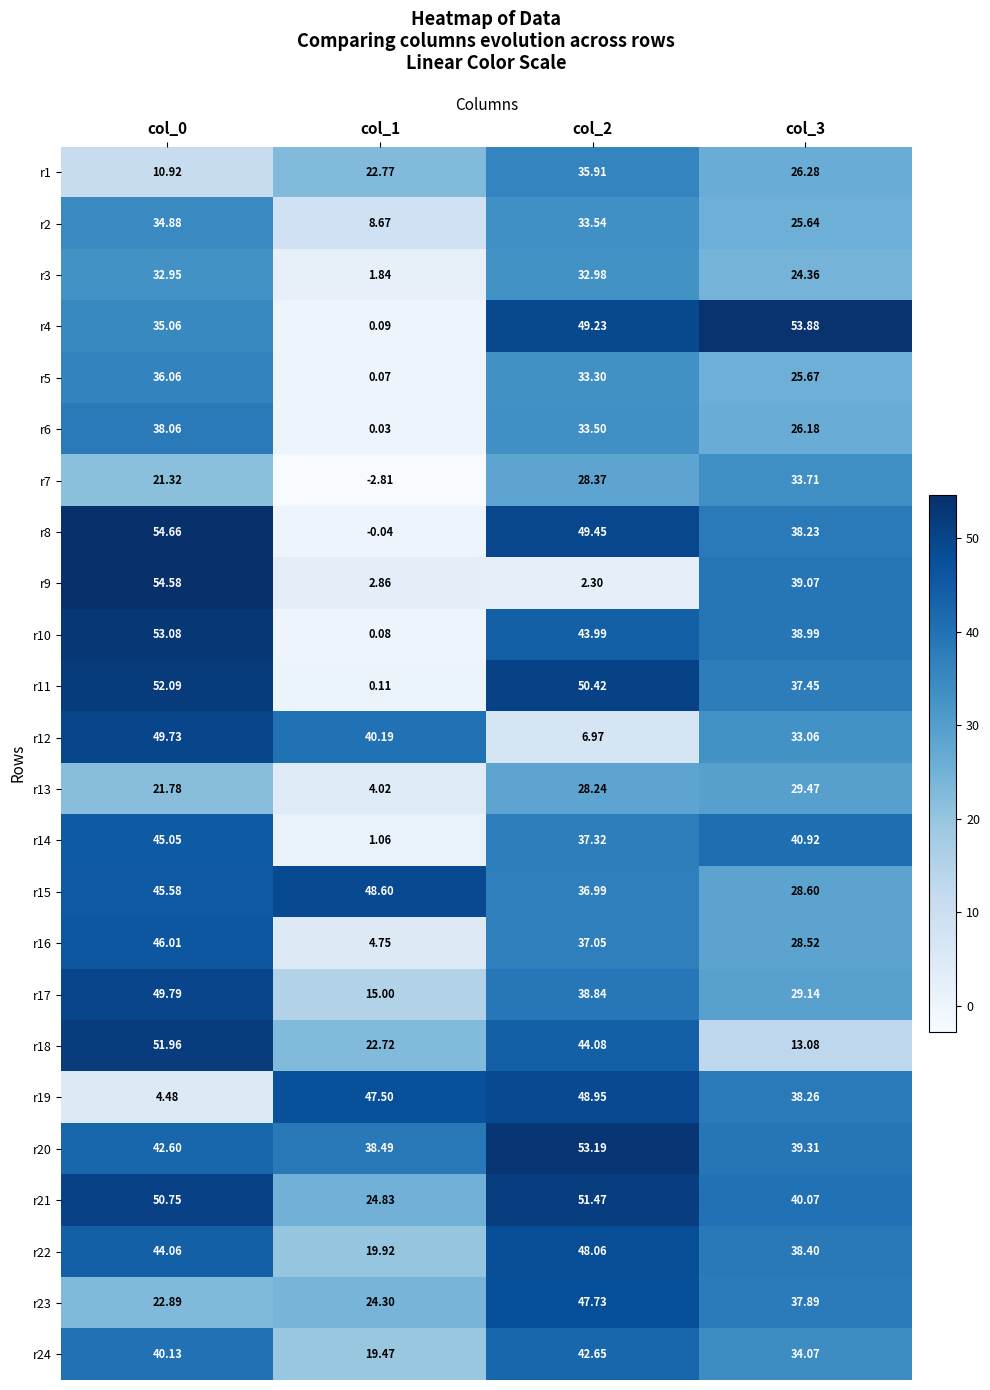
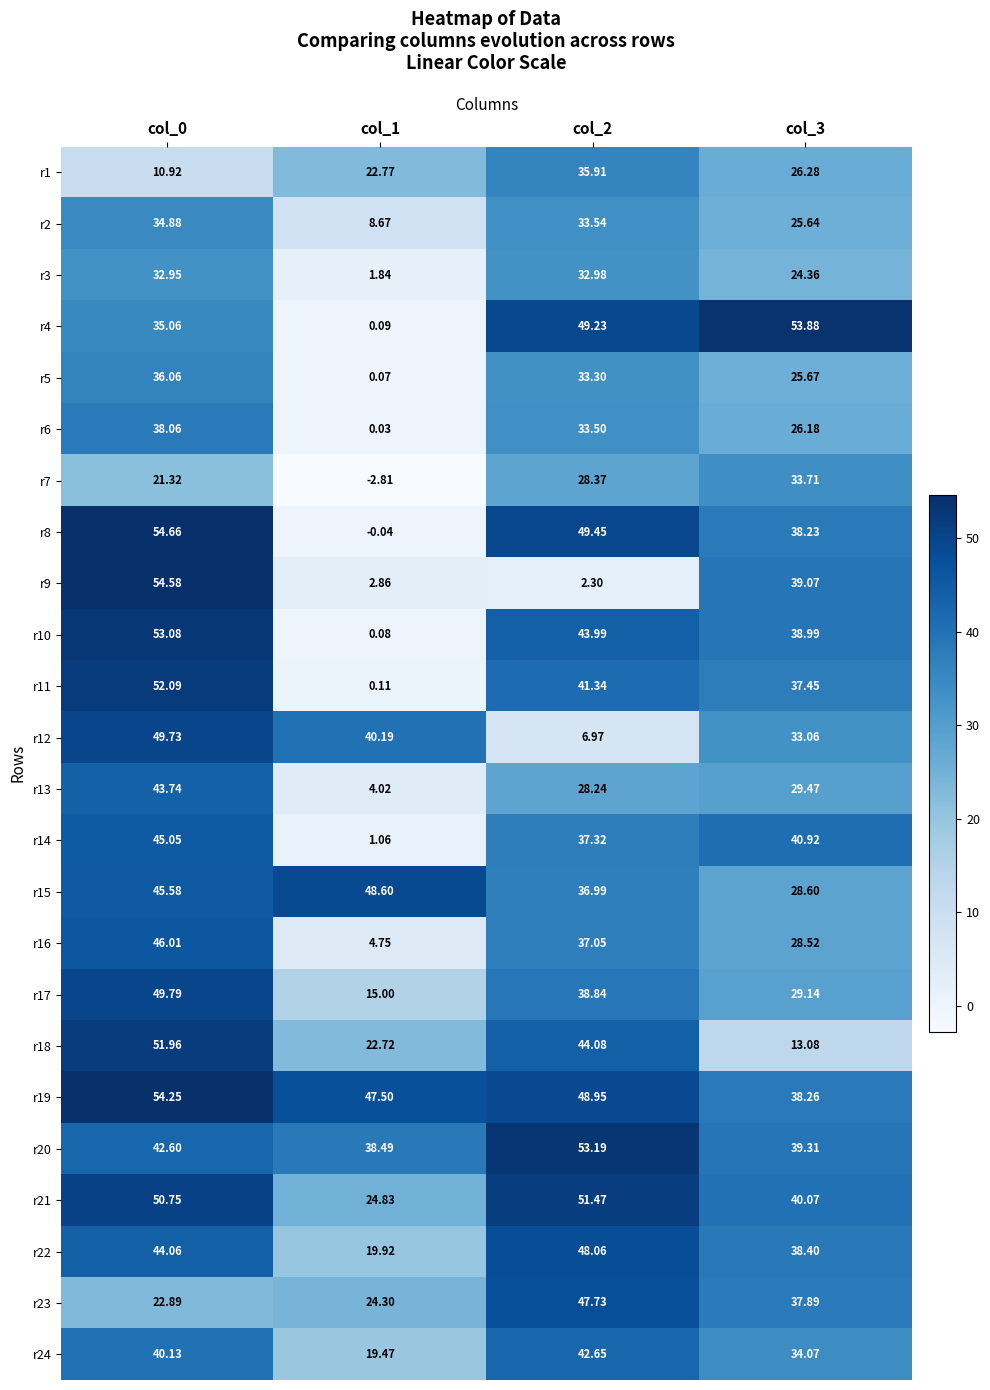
  {
    "r1": {
      "col_0": 10.92,
      "col_1": 22.77,
      "col_2": 35.91,
      "col_3": 26.28
    },
    "r2": {
      "col_0": 34.88,
      "col_1": 8.67,
      "col_2": 33.54,
      "col_3": 25.64
    },
    "r3": {
      "col_0": 32.95,
      "col_1": 1.84,
      "col_2": 32.98,
      "col_3": 24.36
    },
    "r4": {
      "col_0": 35.06,
      "col_1": 0.09,
      "col_2": 49.23,
      "col_3": 53.88
    },
    "r5": {
      "col_0": 36.06,
      "col_1": 0.07,
      "col_2": 33.30,
      "col_3": 25.67
    },
    "r6": {
      "col_0": 38.06,
      "col_1": 0.03,
      "col_2": 33.50,
      "col_3": 26.18
    },
    "r7": {
      "col_0": 21.32,
      "col_1": -2.81,
      "col_2": 28.37,
      "col_3": 33.71
    },
    "r8": {
      "col_0": 54.66,
      "col_1": -0.04,
      "col_2": 49.45,
      "col_3": 38.23
    },
    "r9": {
      "col_0": 54.58,
      "col_1": 2.86,
      "col_2": 2.30,
      "col_3": 39.07
    },
    "r10": {
      "col_0": 53.08,
      "col_1": 0.08,
      "col_2": 43.99,
      "col_3": 38.99
    },
    "r11": {
      "col_0": 52.09,
      "col_1": 0.11,
-     "col_2": 50.42,
+     "col_2": 41.34,
      "col_3": 37.45
    },
    "r12": {
      "col_0": 49.73,
      "col_1": 40.19,
      "col_2": 6.97,
      "col_3": 33.06
    },
    "r13": {
-     "col_0": 21.78,
+     "col_0": 43.74,
      "col_1": 4.02,
      "col_2": 28.24,
      "col_3": 29.47
    },
    "r14": {
      "col_0": 45.05,
      "col_1": 1.06,
      "col_2": 37.32,
      "col_3": 40.92
    },
    "r15": {
      "col_0": 45.58,
      "col_1": 48.60,
      "col_2": 36.99,
      "col_3": 28.60
    },
    "r16": {
      "col_0": 46.01,
      "col_1": 4.75,
      "col_2": 37.05,
      "col_3": 28.52
    },
    "r17": {
      "col_0": 49.79,
      "col_1": 15.00,
      "col_2": 38.84,
      "col_3": 29.14
    },
    "r18": {
      "col_0": 51.96,
      "col_1": 22.72,
      "col_2": 44.08,
      "col_3": 13.08
    },
    "r19": {
-     "col_0": 4.48,
+     "col_0": 54.25,
      "col_1": 47.50,
      "col_2": 48.95,
      "col_3": 38.26
    },
    "r20": {
      "col_0": 42.60,
      "col_1": 38.49,
      "col_2": 53.19,
      "col_3": 39.31
    },
    "r21": {
      "col_0": 50.75,
      "col_1": 24.83,
      "col_2": 51.47,
      "col_3": 40.07
    },
    "r22": {
      "col_0": 44.06,
      "col_1": 19.92,
      "col_2": 48.06,
      "col_3": 38.40
    },
    "r23": {
      "col_0": 22.89,
      "col_1": 24.30,
      "col_2": 47.73,
      "col_3": 37.89
    },
    "r24": {
      "col_0": 40.13,
      "col_1": 19.47,
      "col_2": 42.65,
      "col_3": 34.07
    }
  }
